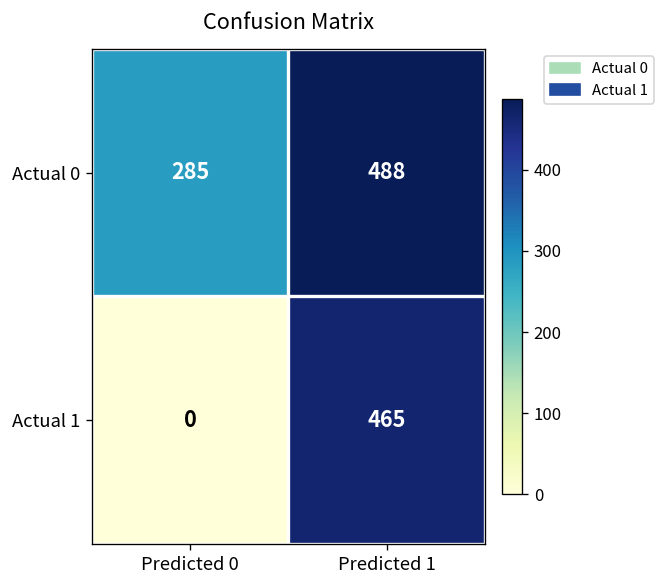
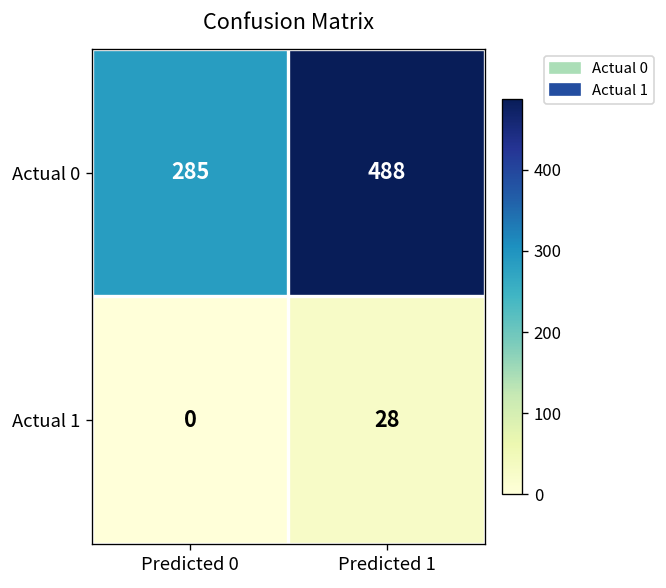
  {
    "Actual 0": {
      "Predicted 0": 285,
      "Predicted 1": 488
    },
    "Actual 1": {
      "Predicted 0": 0,
-     "Predicted 1": 465
+     "Predicted 1": 28
    }
  }
